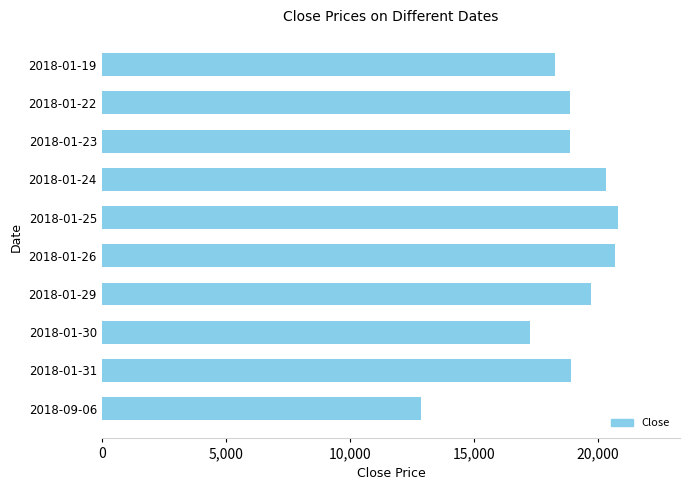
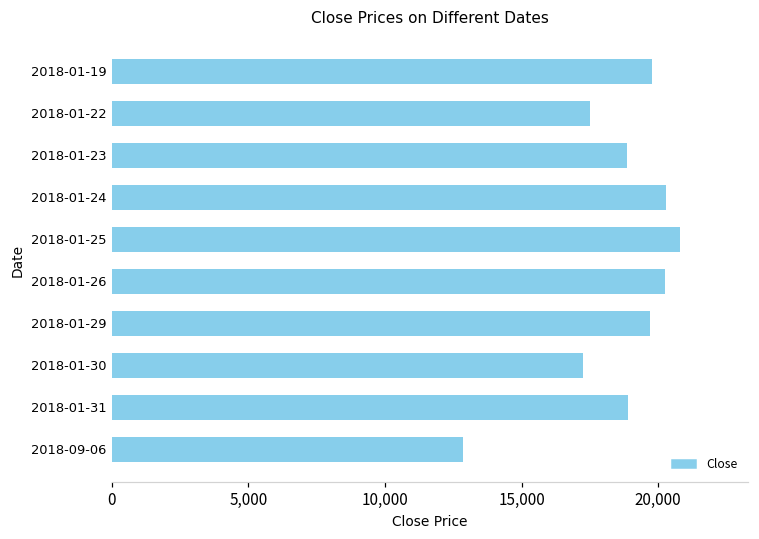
  {
-   "2018-01-19": "18,300",
-   "2018-01-22": "18,800",
+   "2018-01-19": "19,800",
+   "2018-01-22": "17,500",
    "2018-01-23": "18,800",
    "2018-01-24": "20,300",
    "2018-01-25": "20,800",
-   "2018-01-26": "20,700",
+   "2018-01-26": "20,300",
    "2018-01-29": "19,700",
    "2018-01-30": "17,200",
    "2018-01-31": "18,900",
    "2018-09-06": "12,900"
  }
